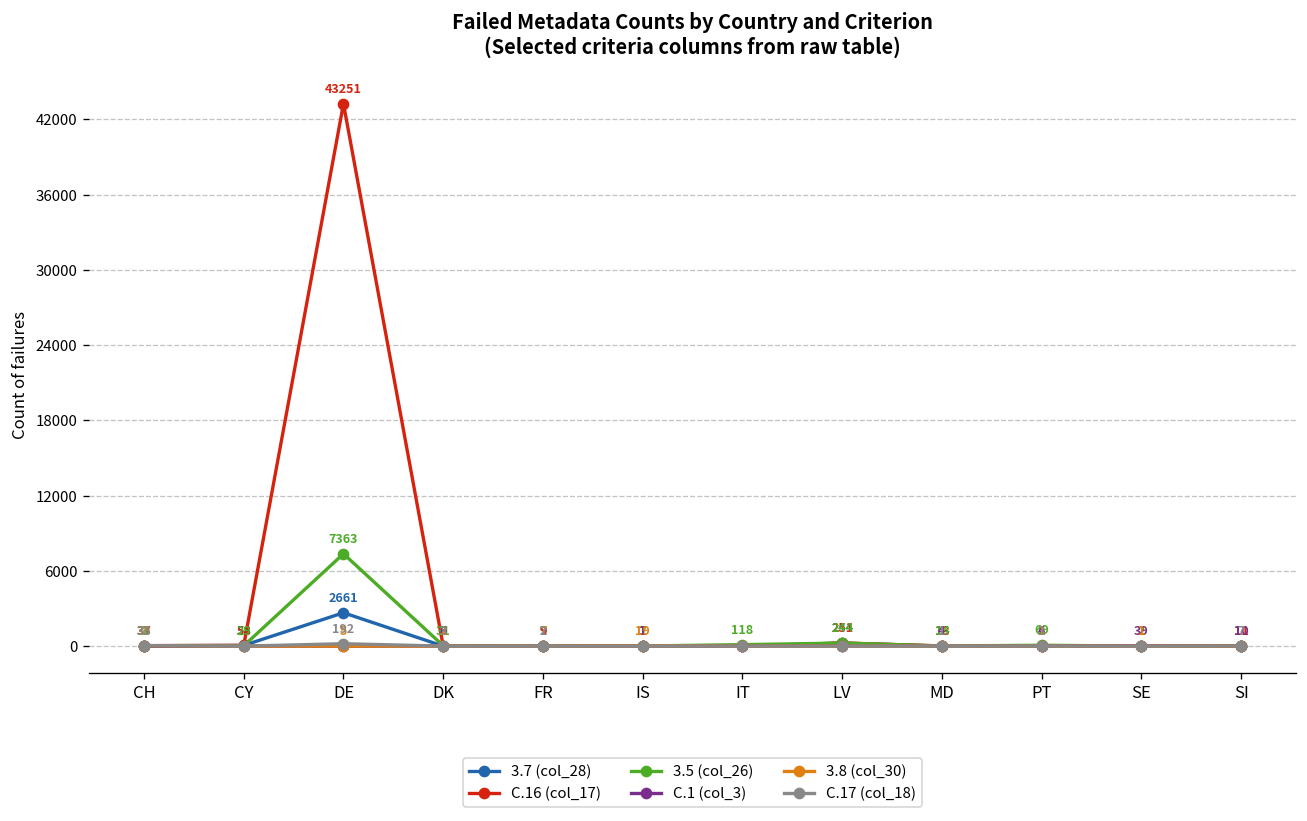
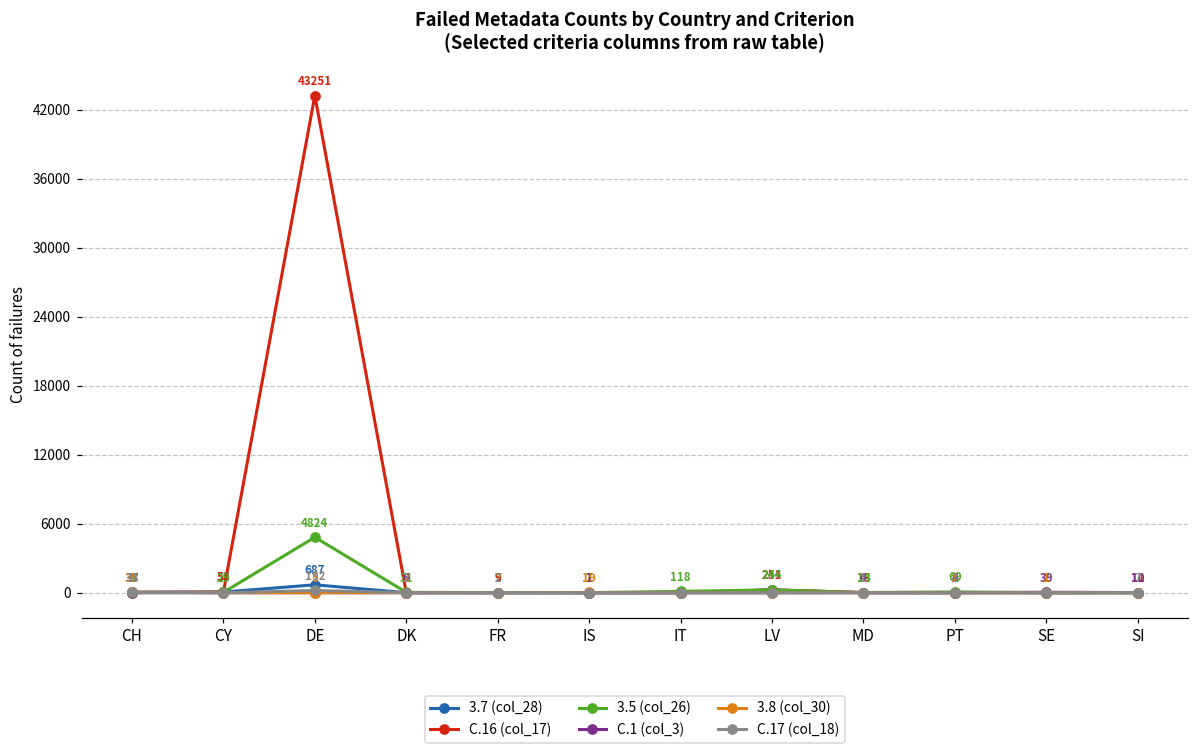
  {
    "3.7 (col_28)": {
-     "DE": 2661
+     "DE": 687
    },
    "C.16 (col_17)": {
      "DE": 43251
    },
    "3.5 (col_26)": {
-     "DE": 7363
+     "DE": 4824
    }
  }
